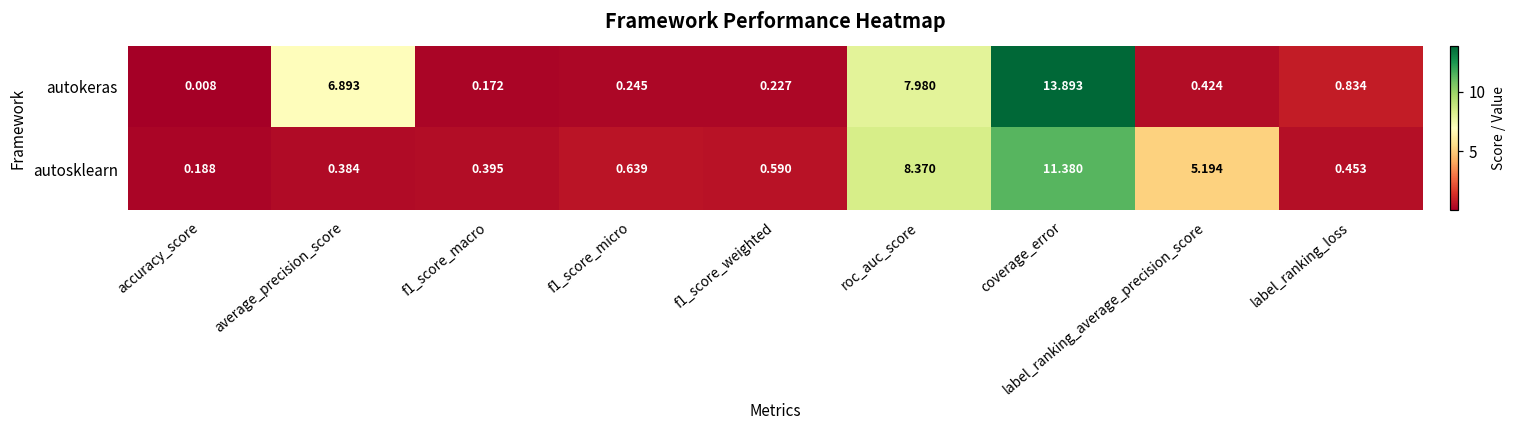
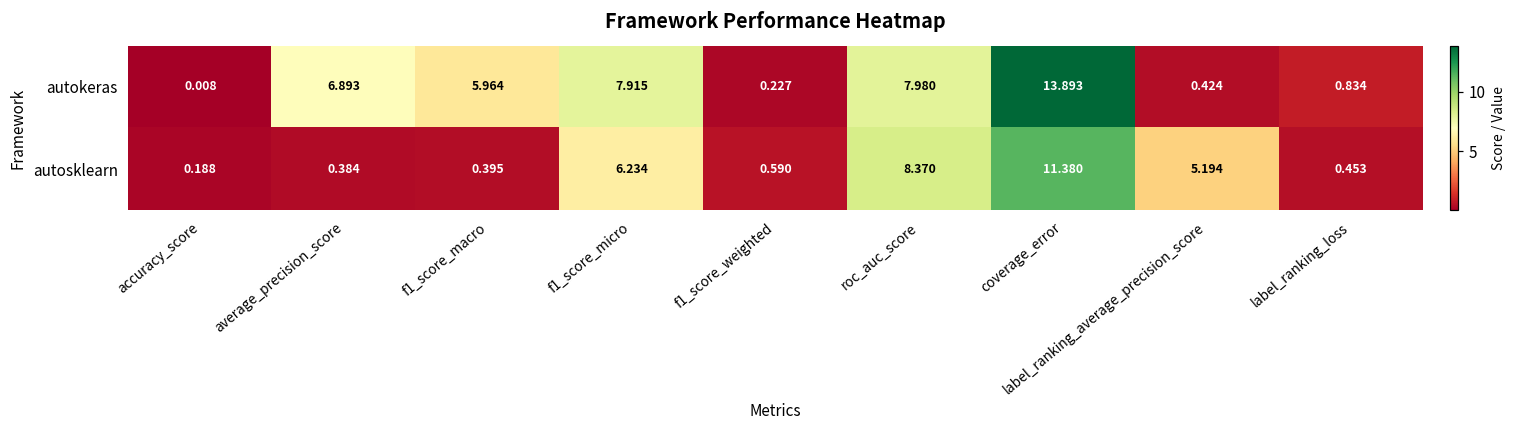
  {
    "autokeras": {
      "accuracy_score": 0.008,
      "average_precision_score": 6.893,
-     "f1_score_macro": 0.172,
-     "f1_score_micro": 0.245,
+     "f1_score_macro": 5.964,
+     "f1_score_micro": 7.915,
      "f1_score_weighted": 0.227,
      "roc_auc_score": 7.980,
      "coverage_error": 13.893,
      "label_ranking_average_precision_score": 0.424,
      "label_ranking_loss": 0.834
    },
    "autosklearn": {
      "accuracy_score": 0.188,
      "average_precision_score": 0.384,
      "f1_score_macro": 0.395,
-     "f1_score_micro": 0.639,
+     "f1_score_micro": 6.234,
      "f1_score_weighted": 0.590,
      "roc_auc_score": 8.370,
      "coverage_error": 11.380,
      "label_ranking_average_precision_score": 5.194,
      "label_ranking_loss": 0.453
    }
  }
